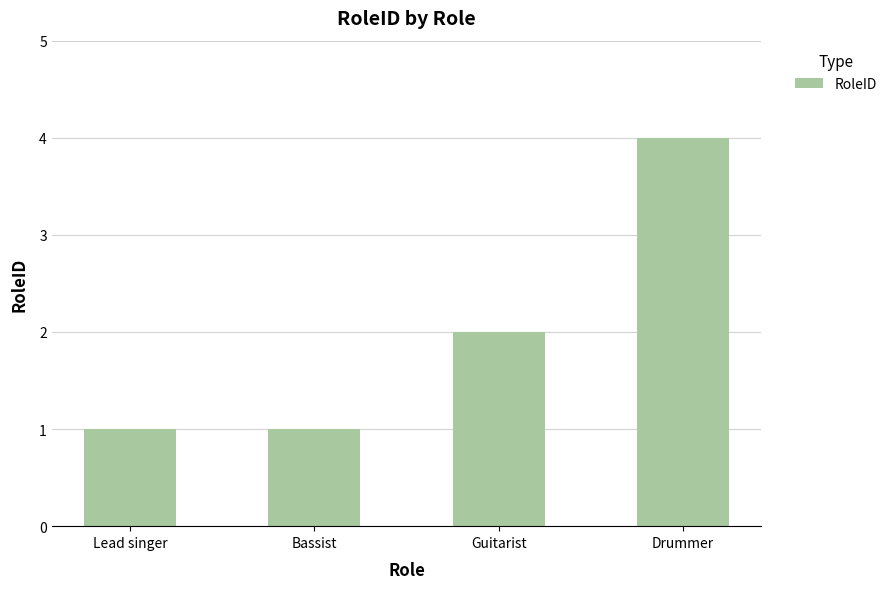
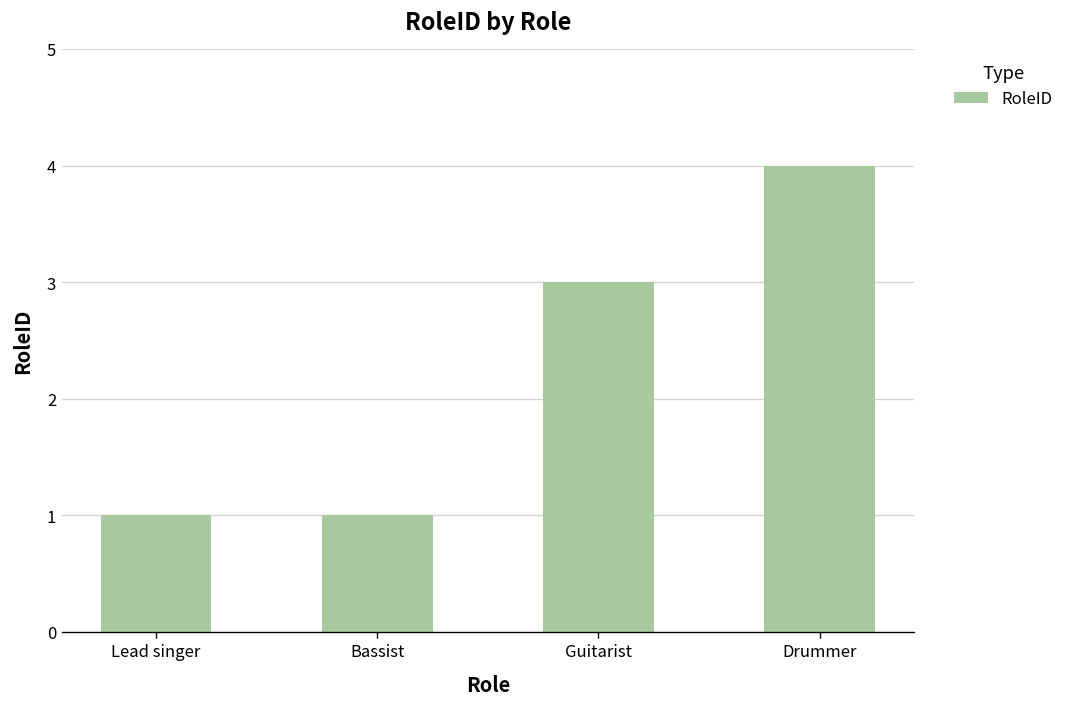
  {
    "Lead singer": 1,
    "Bassist": 1,
-   "Guitarist": 2,
+   "Guitarist": 3,
    "Drummer": 4
  }
